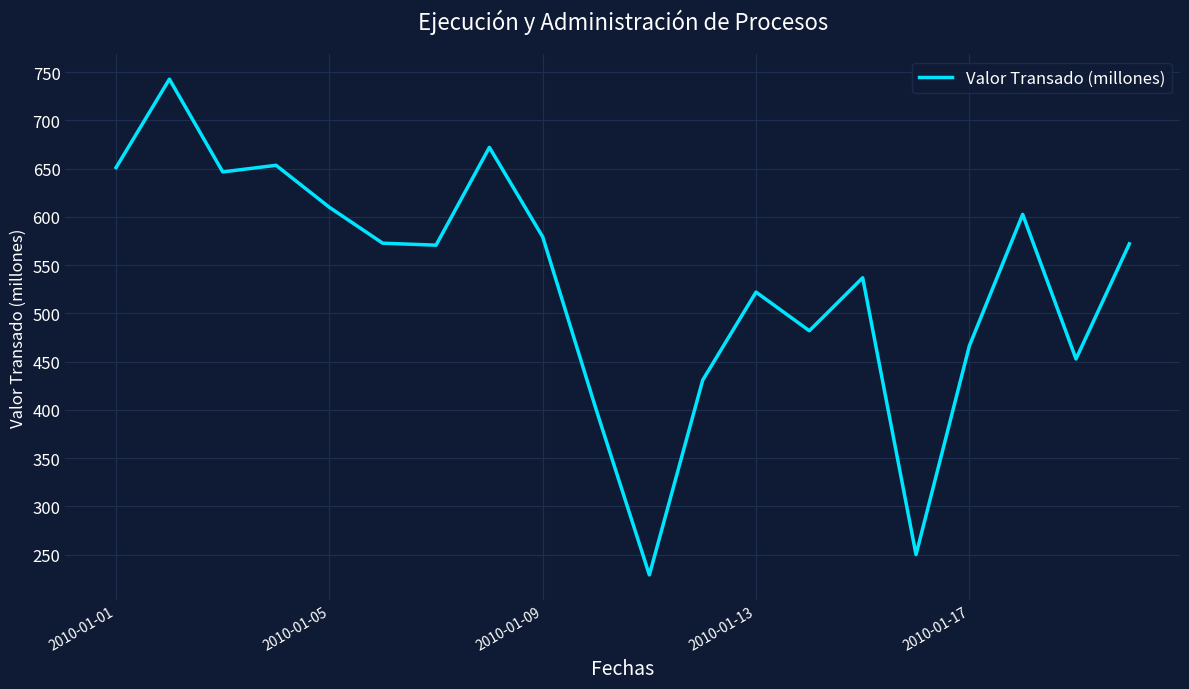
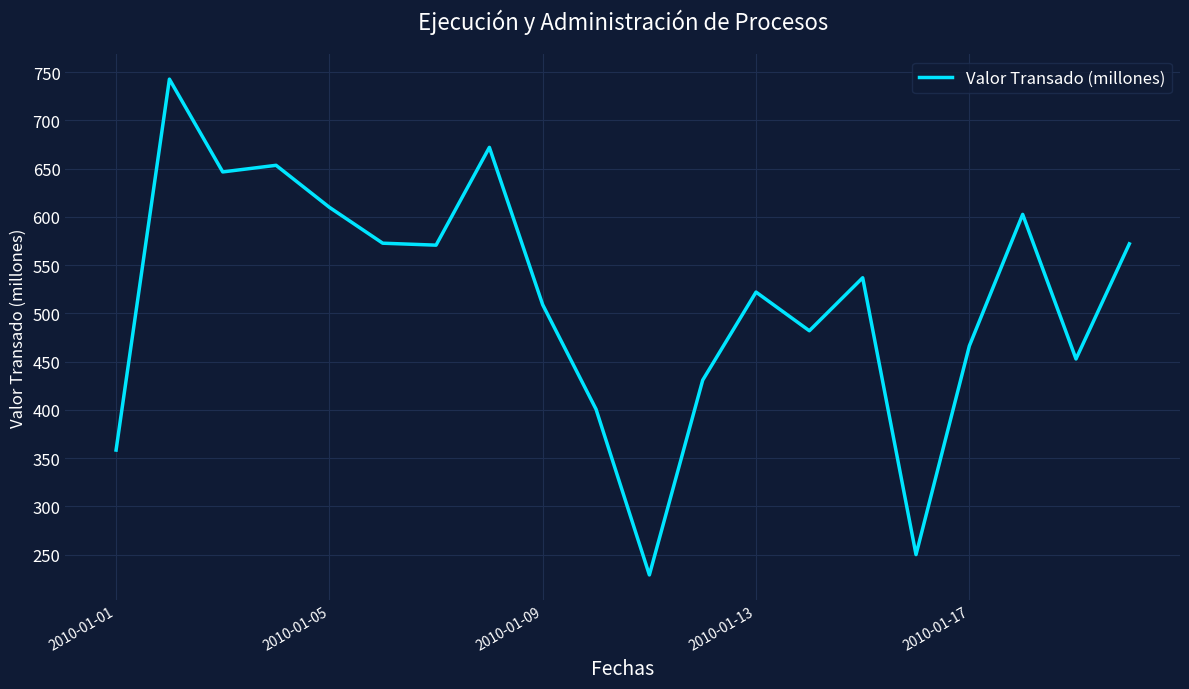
  {
-   "2010-01-01": 650,
+   "2010-01-01": 360,
    "2010-01-05": 610,
-   "2010-01-09": 580,
+   "2010-01-09": 510,
    "2010-01-13": 520,
    "2010-01-17": 470
  }
